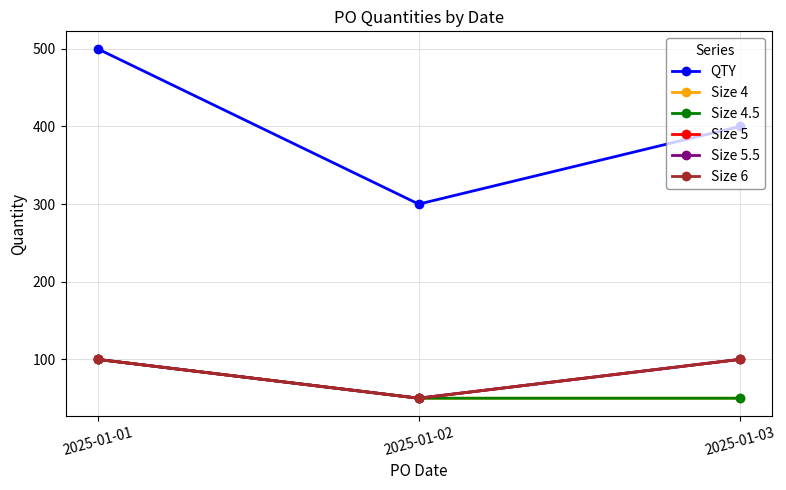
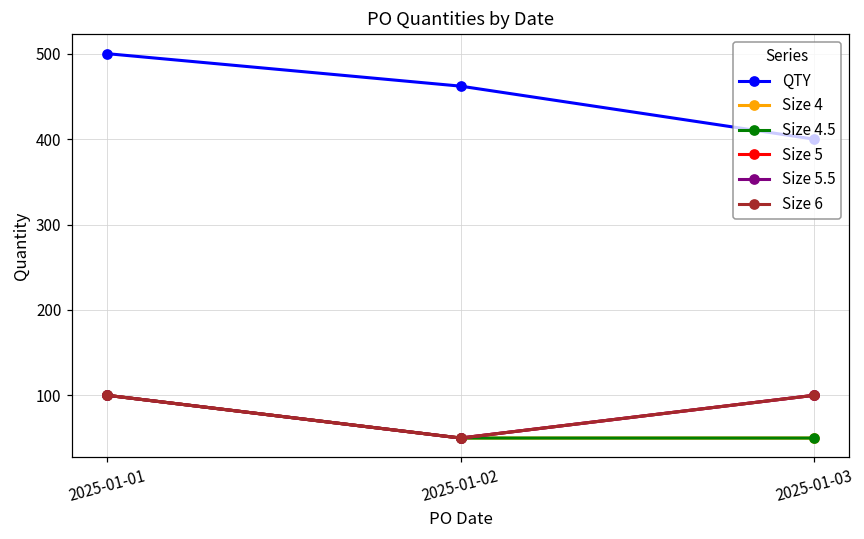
  {
    "QTY": {
      "2025-01-01": 500,
-     "2025-01-02": 300
+     "2025-01-02": 460
    },
    "Size 4.5": {
      "2025-01-03": 50
    },
    "Size 6": {
      "2025-01-03": 100
    }
  }
